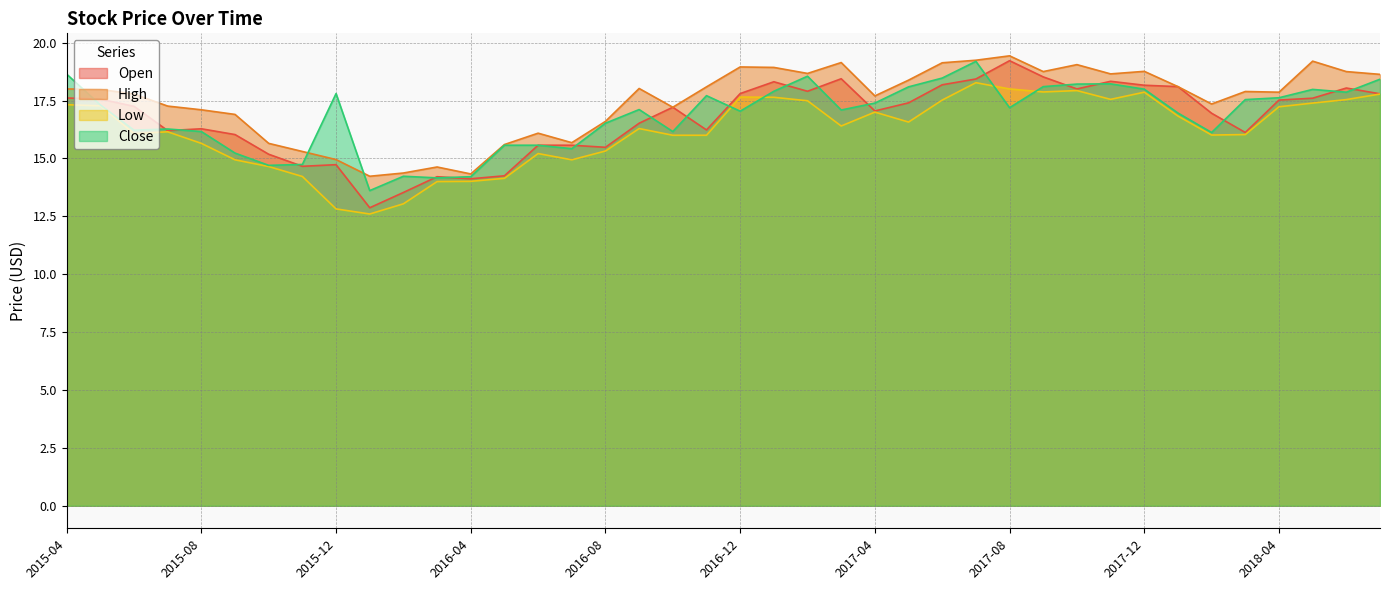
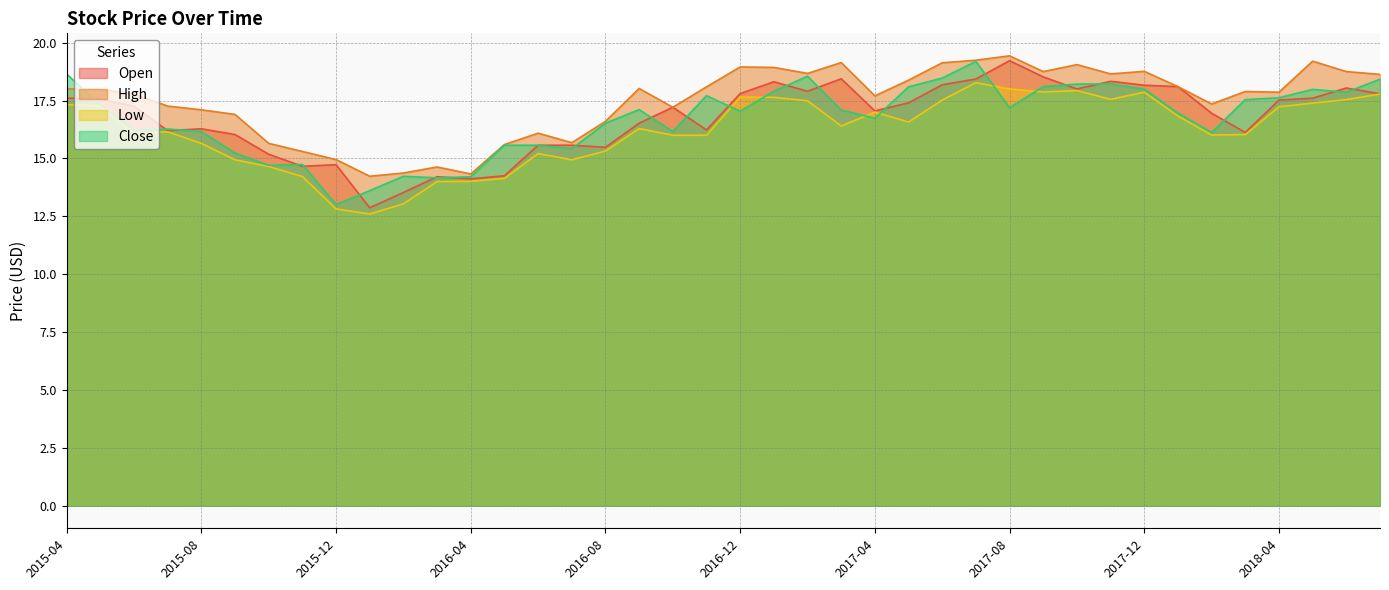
  {
    "Close": {
      "2015-04": 18.6,
      "2015-08": 16.2,
-     "2015-12": 17.8,
+     "2015-12": 13.0,
      "2016-12": 17.0,
-     "2017-04": 17.4,
+     "2017-04": 16.7,
      "2017-08": 17.2,
      "2017-12": 18.0
    }
  }
